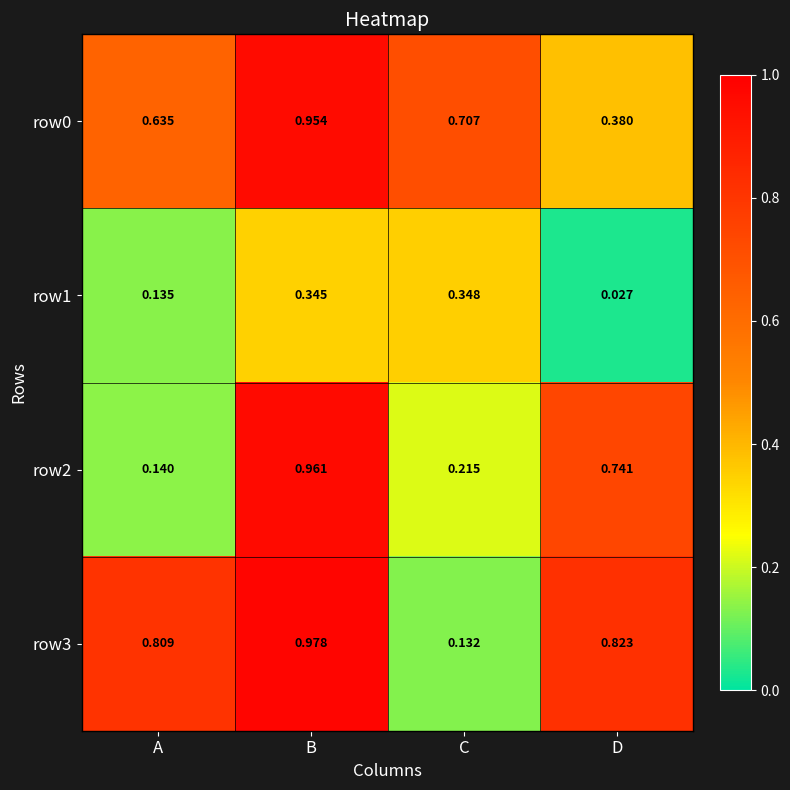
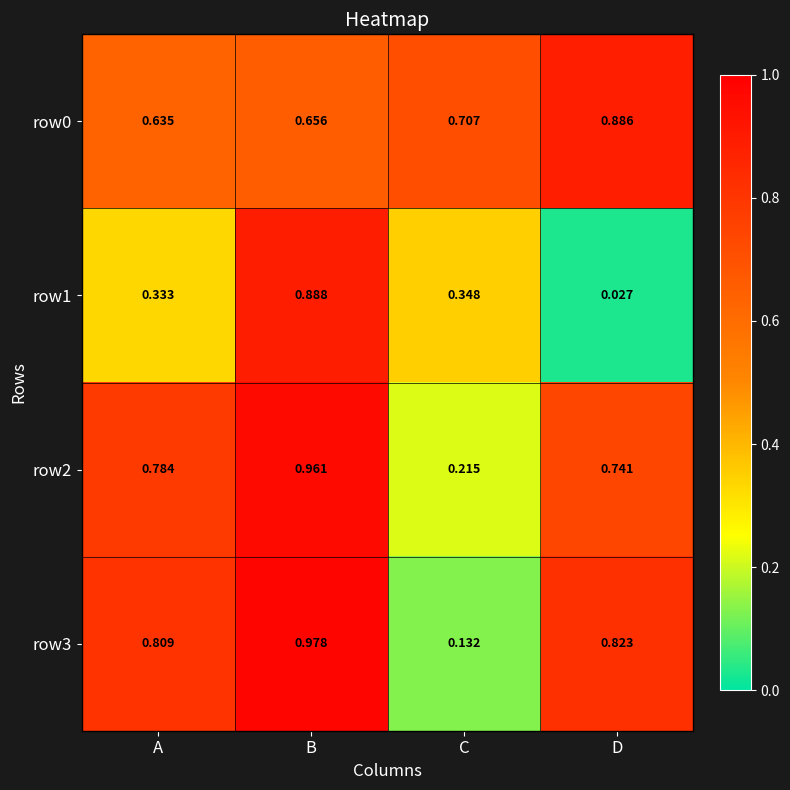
  {
    "row0": {
      "A": 0.635,
-     "B": 0.954,
+     "B": 0.656,
      "C": 0.707,
-     "D": 0.380
+     "D": 0.886
    },
    "row1": {
-     "A": 0.135,
-     "B": 0.345,
+     "A": 0.333,
+     "B": 0.888,
      "C": 0.348,
      "D": 0.027
    },
    "row2": {
-     "A": 0.140,
+     "A": 0.784,
      "B": 0.961,
      "C": 0.215,
      "D": 0.741
    },
    "row3": {
      "A": 0.809,
      "B": 0.978,
      "C": 0.132,
      "D": 0.823
    }
  }
